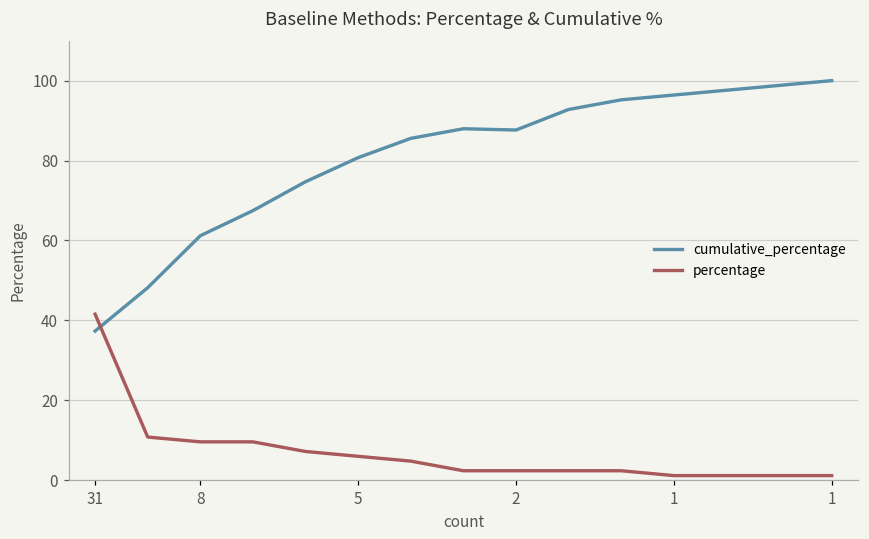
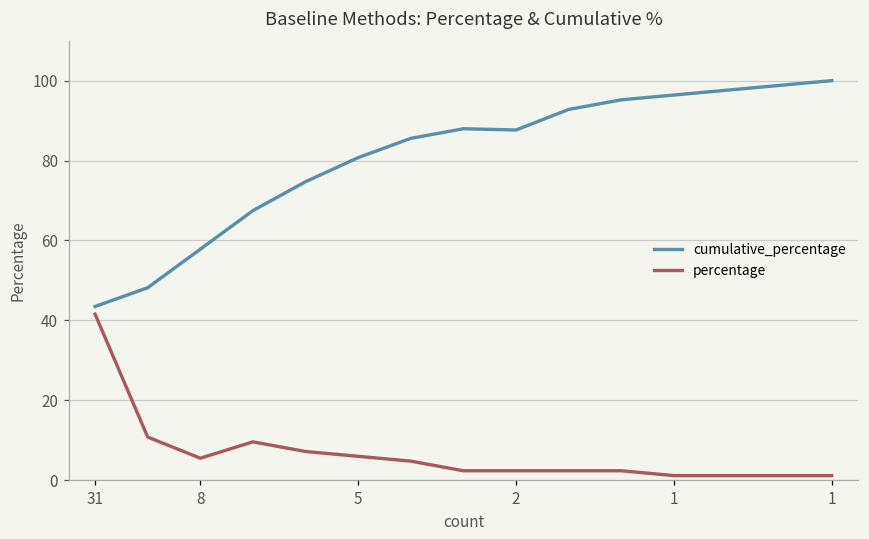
  {
    "cumulative_percentage": {
-     "31": 37,
-     "8": 61,
+     "31": 44,
+     "8": 58,
      "5": 81,
      "2": 88
    },
    "percentage": {
      "31": 42,
-     "8": 10,
+     "8": 6,
      "5": 6,
      "2": 2
    }
  }
